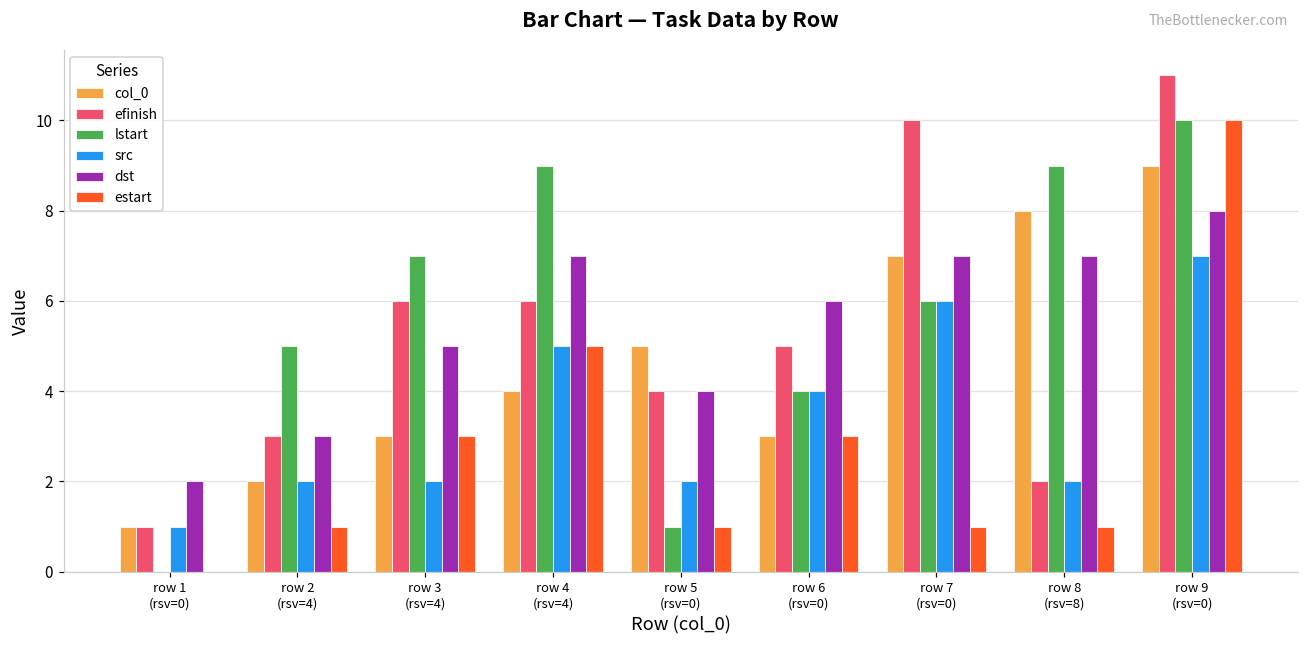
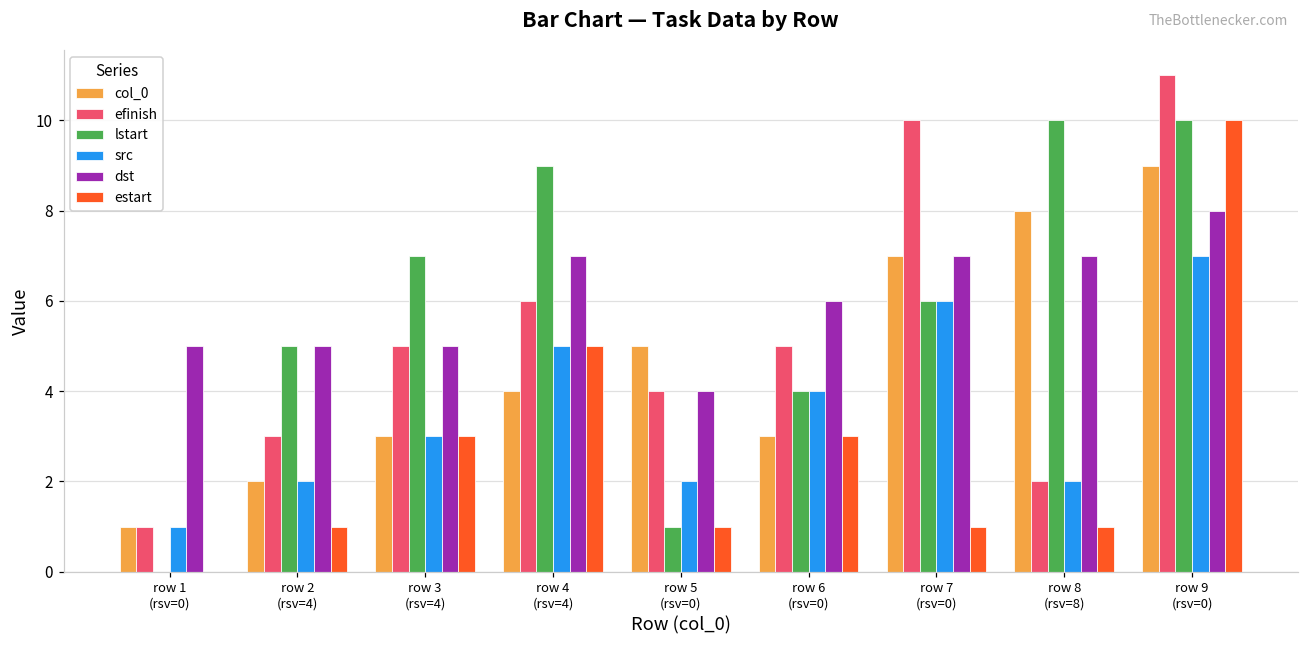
  {
    "col_0": {
      "row 1 (rsv=0)": 1,
      "row 2 (rsv=4)": 2,
      "row 3 (rsv=4)": 3,
      "row 4 (rsv=4)": 4,
      "row 5 (rsv=0)": 5,
      "row 6 (rsv=0)": 3,
      "row 7 (rsv=0)": 7,
      "row 8 (rsv=8)": 8,
      "row 9 (rsv=0)": 9
    },
    "efinish": {
      "row 1 (rsv=0)": 1,
      "row 2 (rsv=4)": 3,
-     "row 3 (rsv=4)": 6,
+     "row 3 (rsv=4)": 5,
      "row 4 (rsv=4)": 6,
      "row 5 (rsv=0)": 4,
      "row 6 (rsv=0)": 5,
      "row 7 (rsv=0)": 10,
      "row 8 (rsv=8)": 2,
      "row 9 (rsv=0)": 11
    },
    "lstart": {
      "row 1 (rsv=0)": 0,
      "row 2 (rsv=4)": 5,
      "row 3 (rsv=4)": 7,
      "row 4 (rsv=4)": 9,
      "row 5 (rsv=0)": 1,
      "row 6 (rsv=0)": 4,
      "row 7 (rsv=0)": 6,
-     "row 8 (rsv=8)": 9,
+     "row 8 (rsv=8)": 10,
      "row 9 (rsv=0)": 10
    },
    "src": {
      "row 1 (rsv=0)": 1,
      "row 2 (rsv=4)": 2,
-     "row 3 (rsv=4)": 2,
+     "row 3 (rsv=4)": 3,
      "row 4 (rsv=4)": 5,
      "row 5 (rsv=0)": 2,
      "row 6 (rsv=0)": 4,
      "row 7 (rsv=0)": 6,
      "row 8 (rsv=8)": 2,
      "row 9 (rsv=0)": 7
    },
    "dst": {
-     "row 1 (rsv=0)": 2,
-     "row 2 (rsv=4)": 3,
+     "row 1 (rsv=0)": 5,
+     "row 2 (rsv=4)": 5,
      "row 3 (rsv=4)": 5,
      "row 4 (rsv=4)": 7,
      "row 5 (rsv=0)": 4,
      "row 6 (rsv=0)": 6,
      "row 7 (rsv=0)": 7,
      "row 8 (rsv=8)": 7,
      "row 9 (rsv=0)": 8
    },
    "estart": {
      "row 1 (rsv=0)": 0,
      "row 2 (rsv=4)": 1,
      "row 3 (rsv=4)": 3,
      "row 4 (rsv=4)": 5,
      "row 5 (rsv=0)": 1,
      "row 6 (rsv=0)": 3,
      "row 7 (rsv=0)": 1,
      "row 8 (rsv=8)": 1,
      "row 9 (rsv=0)": 10
    }
  }
